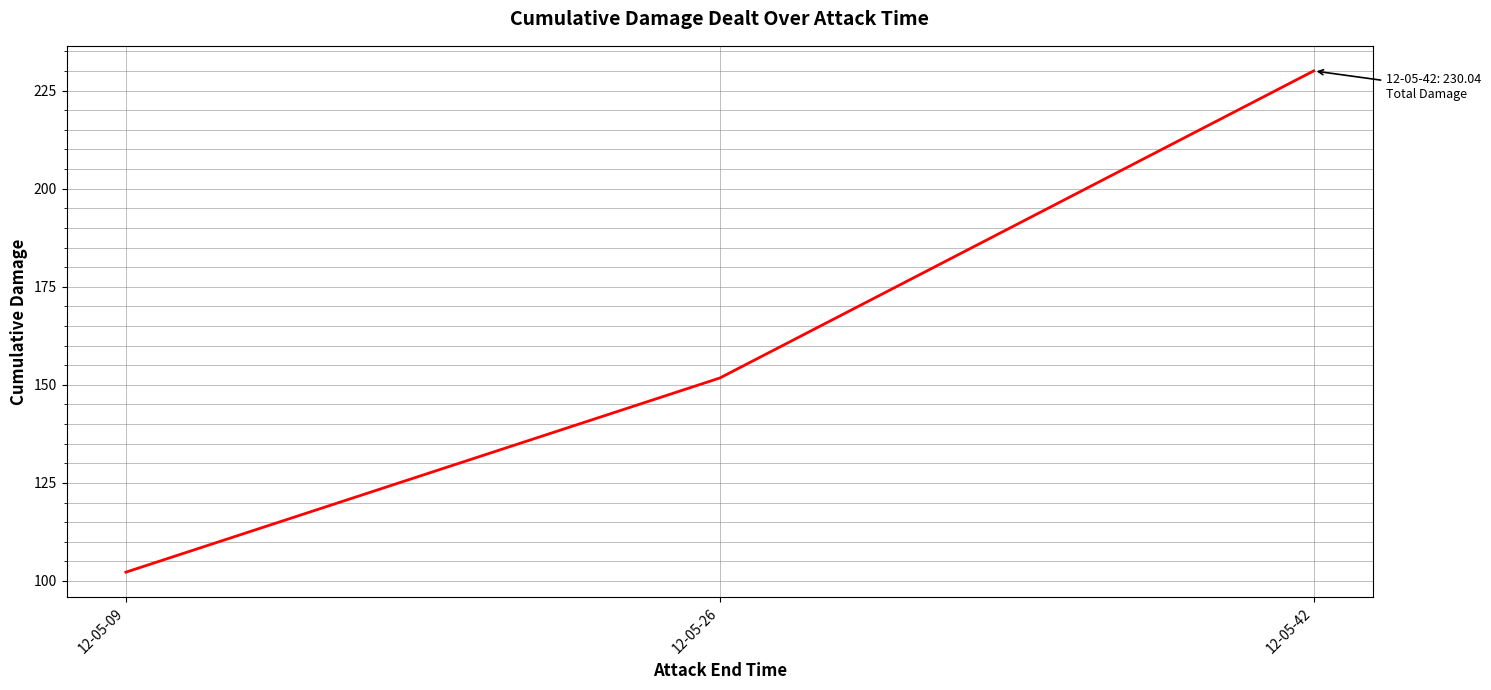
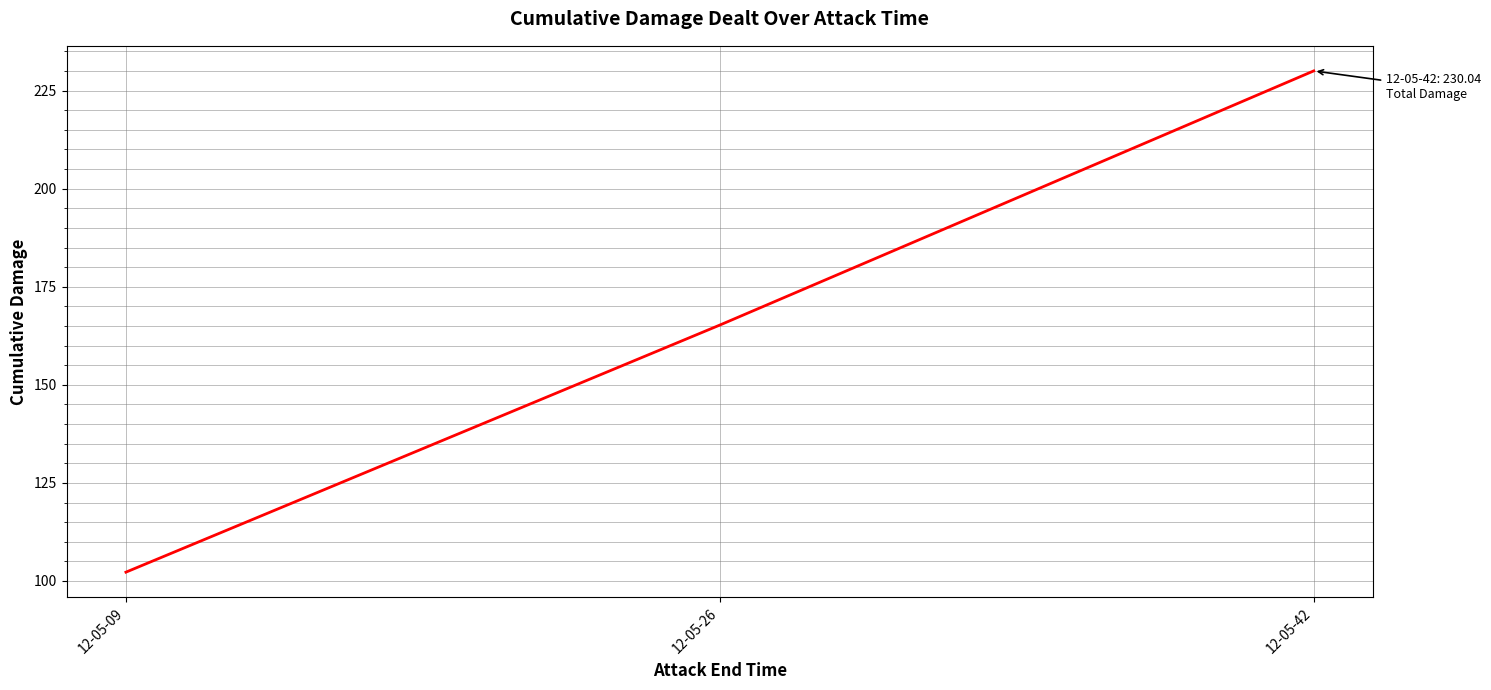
  {
    "12-05-09": 102,
-   "12-05-26": 152
+   "12-05-26": 165
  }
